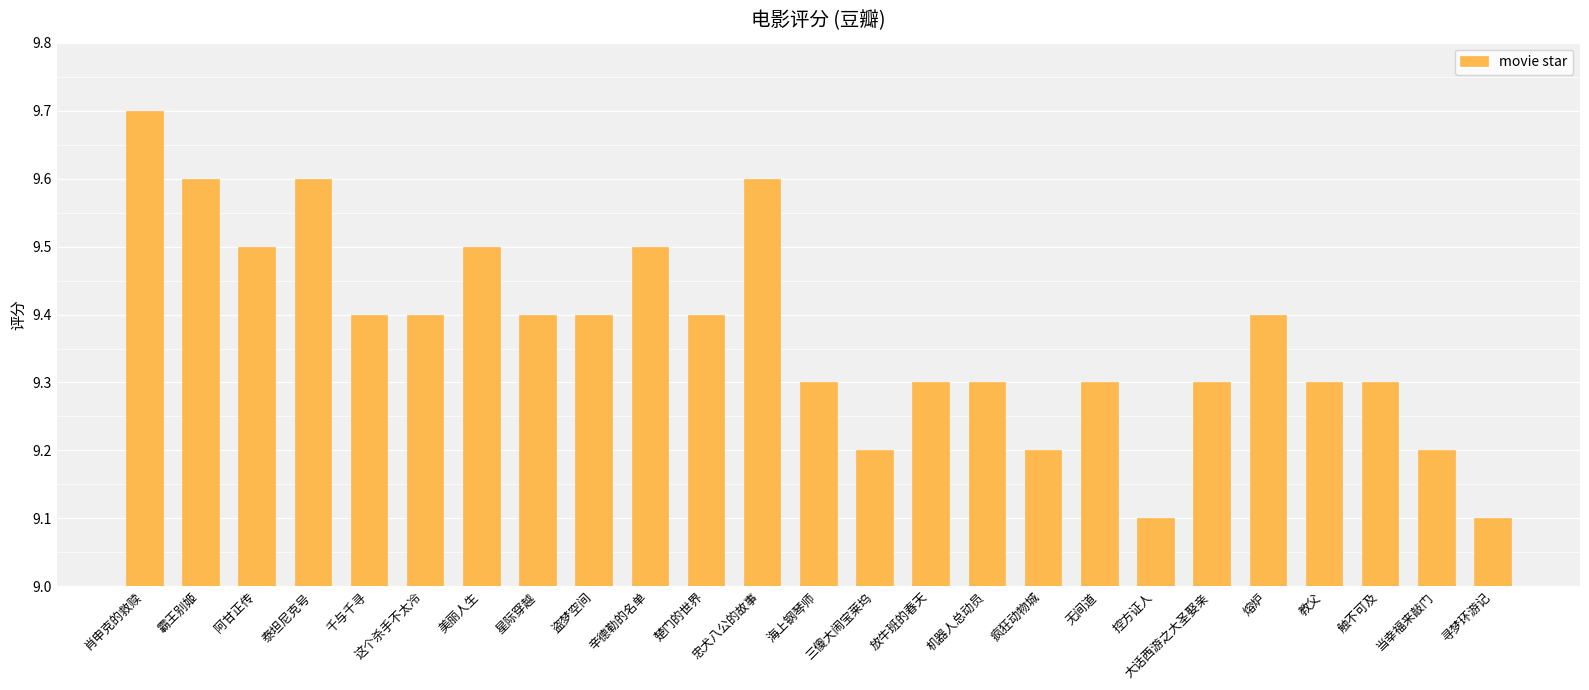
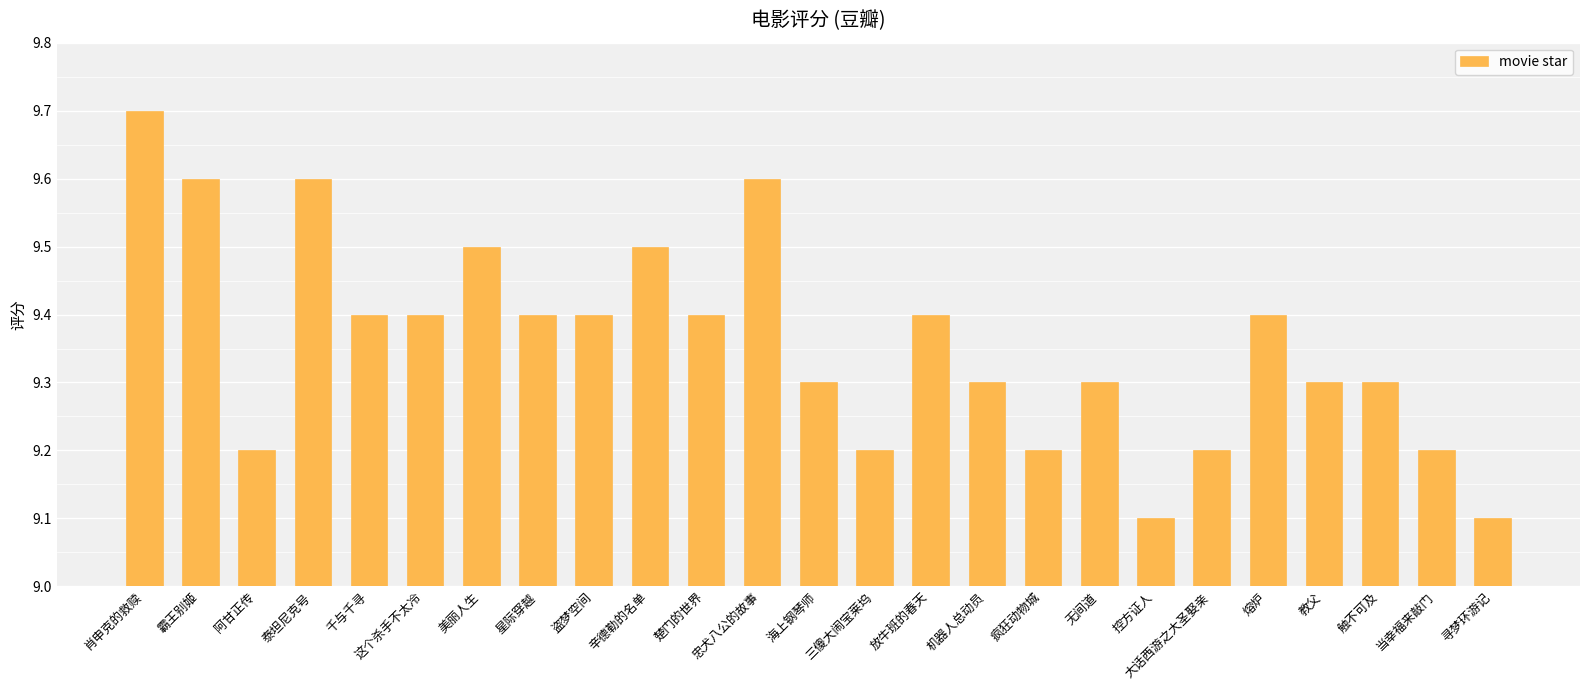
  {
    "肖申克的救赎": 9.7,
    "霸王别姬": 9.6,
-   "阿甘正传": 9.5,
+   "阿甘正传": 9.2,
    "泰坦尼克号": 9.6,
    "千与千寻": 9.4,
    "这个杀手不太冷": 9.4,
    "美丽人生": 9.5,
    "星际穿越": 9.4,
    "盗梦空间": 9.4,
    "辛德勒的名单": 9.5,
    "楚门的世界": 9.4,
    "忠犬八公的故事": 9.6,
    "海上钢琴师": 9.3,
    "三傻大闹宝莱坞": 9.2,
-   "放牛班的春天": 9.3,
+   "放牛班的春天": 9.4,
    "机器人总动员": 9.3,
    "疯狂动物城": 9.2,
    "无间道": 9.3,
    "控方证人": 9.1,
-   "大话西游之大圣娶亲": 9.3,
+   "大话西游之大圣娶亲": 9.2,
    "熔炉": 9.4,
    "教父": 9.3,
    "触不可及": 9.3,
    "当幸福来敲门": 9.2,
    "寻梦环游记": 9.1
  }
